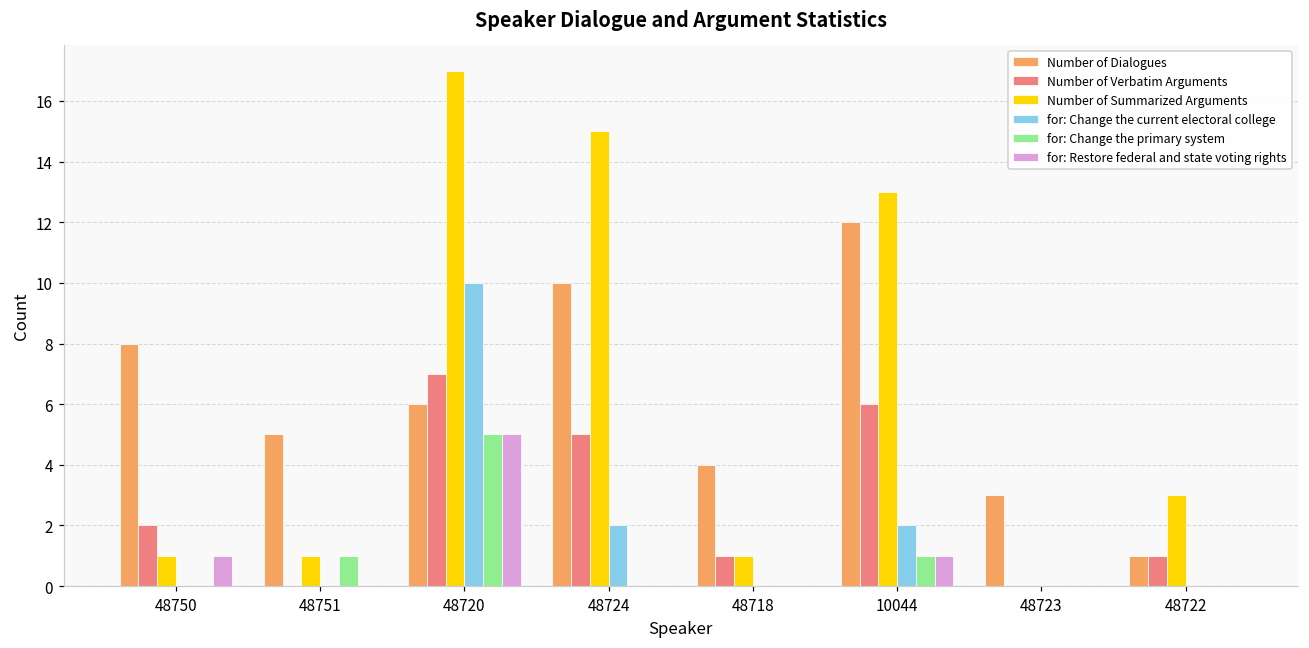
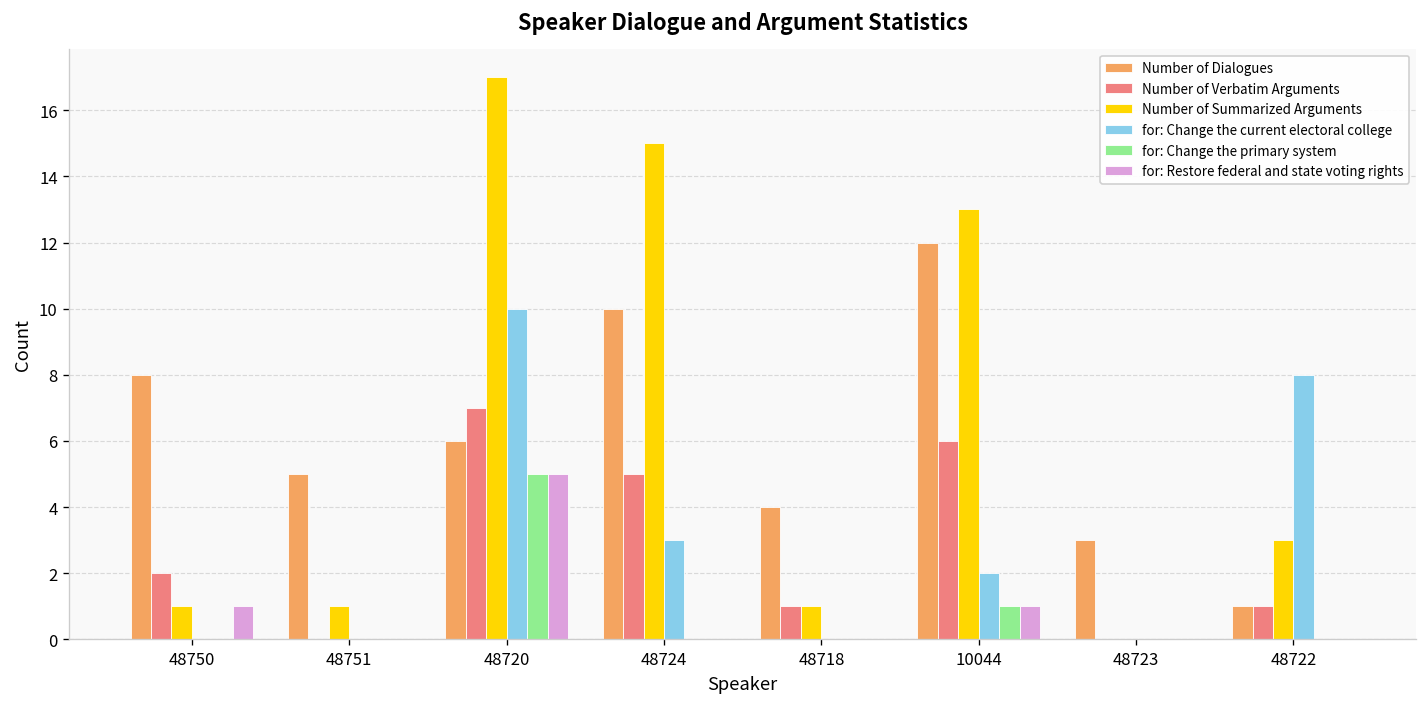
  {
    "Number of Summarized Arguments": {
      "48750": 1,
      "48751": 1,
      "48720": 17,
      "48724": 15,
      "48718": 1,
      "10044": 13,
      "48723": 0,
      "48722": 3
    },
    "for: Change the current electoral college": {
      "48750": 0,
      "48751": 0,
      "48720": 10,
-     "48724": 2,
+     "48724": 3,
      "48718": 0,
      "10044": 2,
      "48723": 0,
-     "48722": 0
+     "48722": 8
    },
    "for: Change the primary system": {
      "48750": 0,
-     "48751": 1,
+     "48751": 0,
      "48720": 5,
      "48724": 0,
      "48718": 0,
      "10044": 1,
      "48723": 0,
      "48722": 0
    },
    "for: Restore federal and state voting rights": {
      "48750": 1,
      "48751": 0,
      "48720": 5,
      "48724": 0,
      "48718": 0,
      "10044": 1,
      "48723": 0,
      "48722": 0
    }
  }
